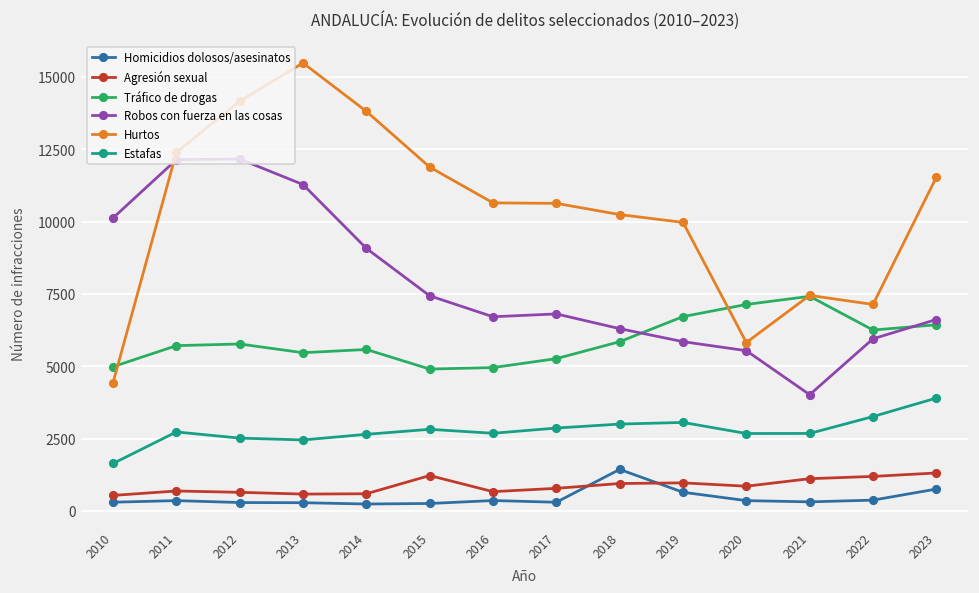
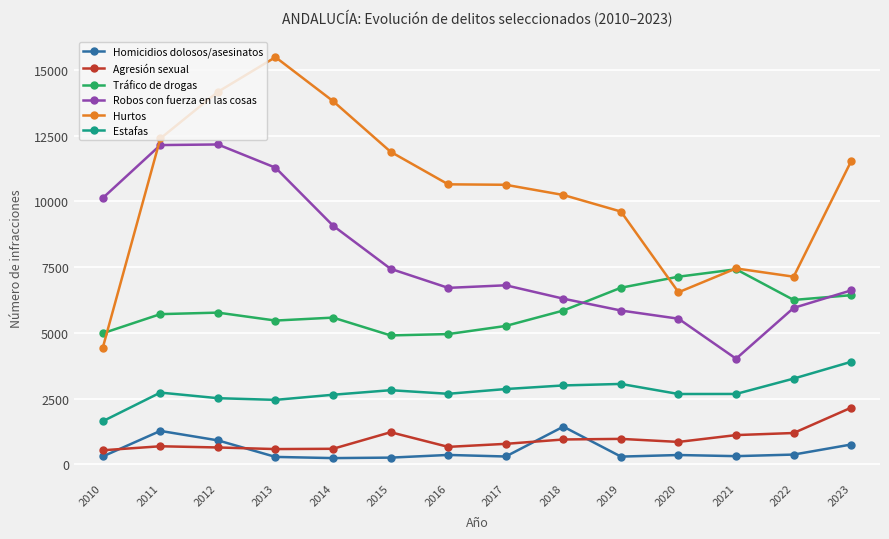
  {
    "Homicidios dolosos/asesinatos": {
      "2010": 300,
-     "2011": 400,
-     "2012": 300,
+     "2011": 1300,
+     "2012": 900,
      "2013": 300,
      "2014": 200,
      "2015": 300,
      "2016": 400,
      "2017": 300,
      "2018": 1400,
-     "2019": 600,
+     "2019": 300,
      "2020": 400,
      "2021": 300,
      "2022": 400,
      "2023": 800
    },
    "Agresión sexual": {
      "2010": 500,
      "2011": 700,
      "2012": 600,
      "2013": 600,
      "2014": 600,
      "2015": 1200,
      "2016": 700,
      "2017": 800,
      "2018": 900,
      "2019": 1000,
      "2020": 900,
      "2021": 1100,
      "2022": 1200,
-     "2023": 1300
+     "2023": 2200
    },
    "Robos con fuerza en las cosas": {
      "2010": 10100,
      "2011": 12100,
      "2012": 12200,
      "2013": 11300,
      "2014": 9100,
      "2015": 7400,
      "2016": 6700,
      "2017": 6800,
      "2018": 6300,
      "2019": 5800,
      "2020": 5500,
      "2021": 4000,
      "2022": 5900,
      "2023": 6600
    },
    "Hurtos": {
      "2010": 4400,
      "2013": 15500,
      "2014": 13800,
      "2015": 11900,
      "2016": 10600,
      "2017": 10600,
      "2018": 10200,
-     "2019": 10000,
-     "2020": 5800,
+     "2019": 9600,
+     "2020": 6500,
      "2022": 7100,
      "2023": 11500
    }
  }
